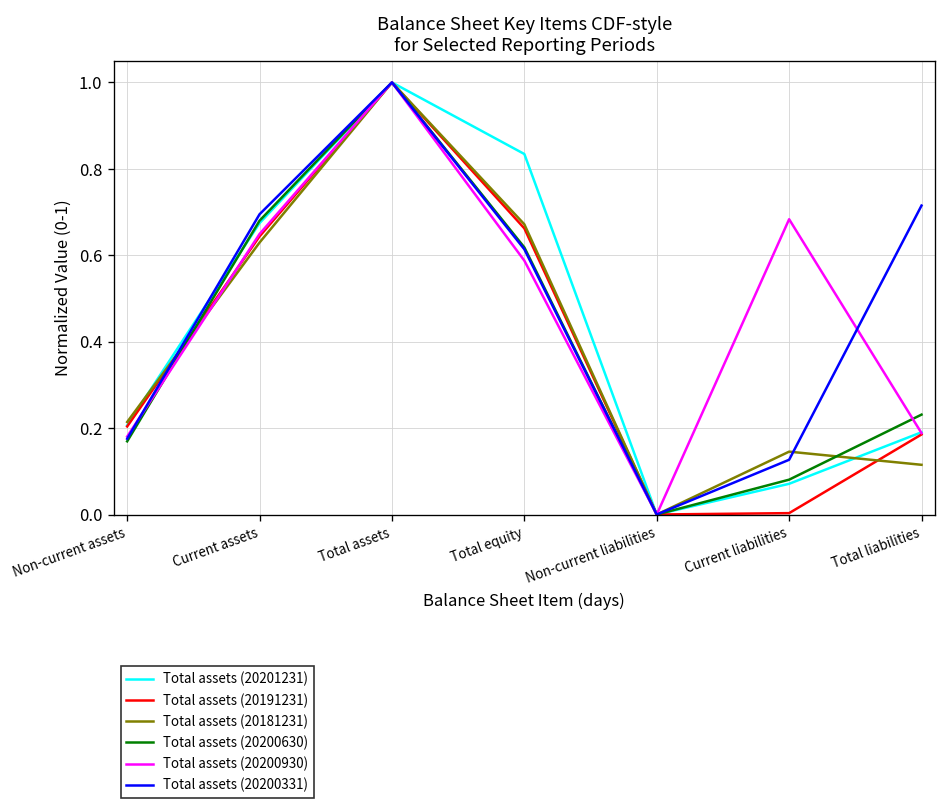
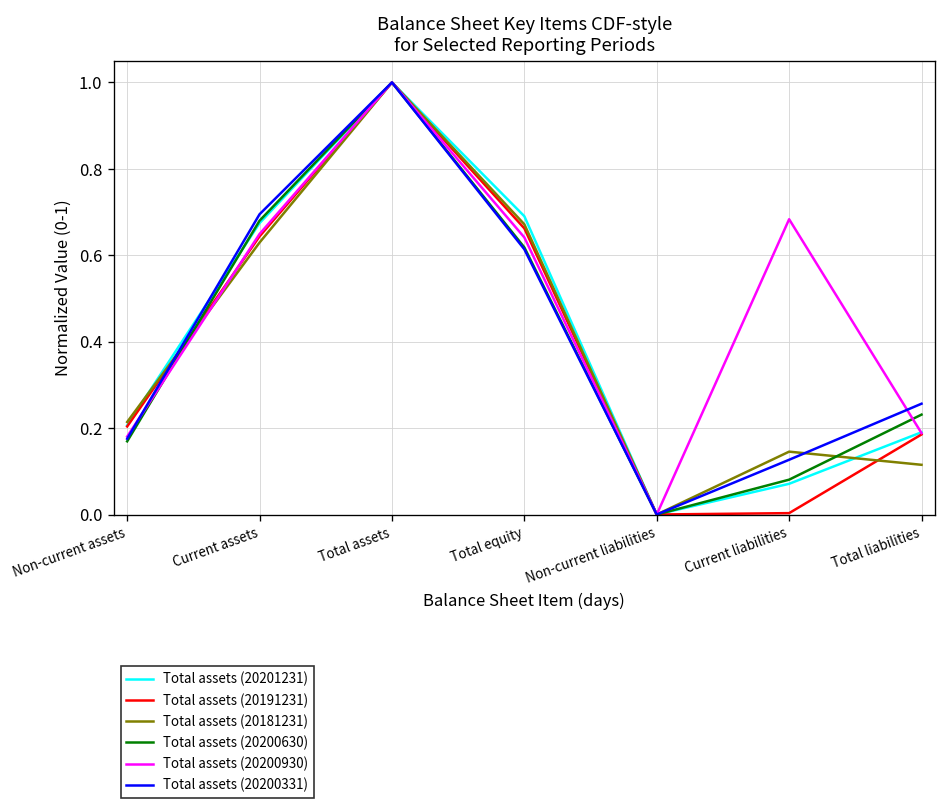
  {
    "Total assets (20201231)": {
-     "Total equity": 0.83,
+     "Total equity": 0.69,
      "Current liabilities": 0.07
    },
    "Total assets (20191231)": {
      "Total equity": 0.66,
      "Current liabilities": 0.00
    },
    "Total assets (20181231)": {
      "Non-current assets": 0.21,
      "Current assets": 0.63,
      "Total equity": 0.67,
      "Current liabilities": 0.15,
      "Total liabilities": 0.12
    },
    "Total assets (20200630)": {
      "Current liabilities": 0.08,
      "Total liabilities": 0.23
    },
    "Total assets (20200930)": {
-     "Total equity": 0.59,
+     "Total equity": 0.64,
      "Current liabilities": 0.68
    },
    "Total assets (20200331)": {
      "Current assets": 0.69,
      "Current liabilities": 0.13,
-     "Total liabilities": 0.72
+     "Total liabilities": 0.26
    }
  }
